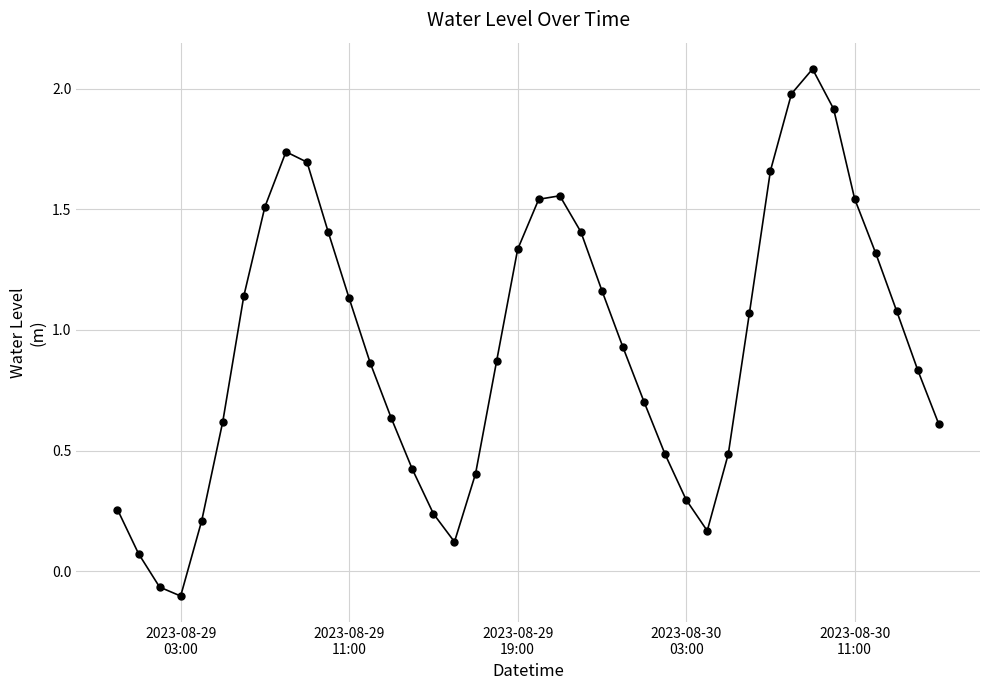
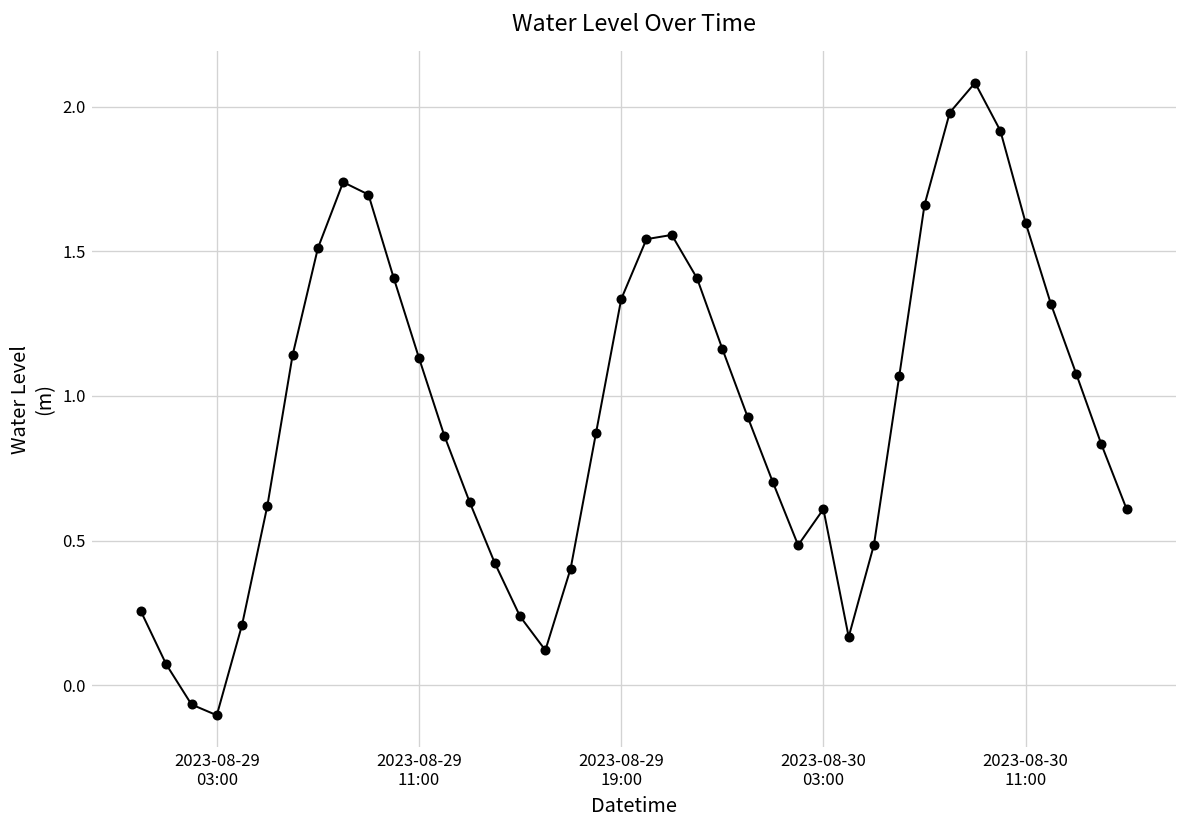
  {
    "2023-08-29 03:00": -0.10,
    "2023-08-29 11:00": 1.13,
    "2023-08-29 19:00": 1.33,
-   "2023-08-30 03:00": 0.30,
-   "2023-08-30 11:00": 1.54
+   "2023-08-30 03:00": 0.61,
+   "2023-08-30 11:00": 1.60
  }
